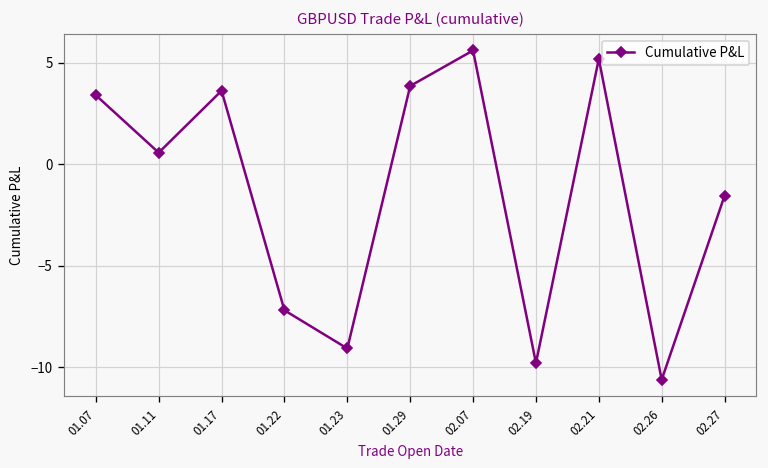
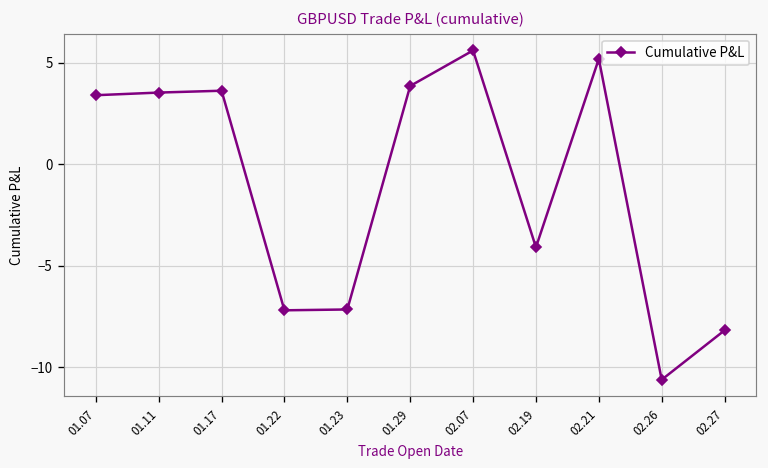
  {
    "01.07": 3.4,
-   "01.11": 0.6,
+   "01.11": 3.5,
    "01.17": 3.6,
    "01.22": -7.2,
-   "01.23": -9.1,
+   "01.23": -7.2,
    "01.29": 3.8,
    "02.07": 5.6,
-   "02.19": -9.8,
+   "02.19": -4.1,
    "02.21": 5.2,
    "02.26": -10.6,
-   "02.27": -1.6
+   "02.27": -8.2
  }
